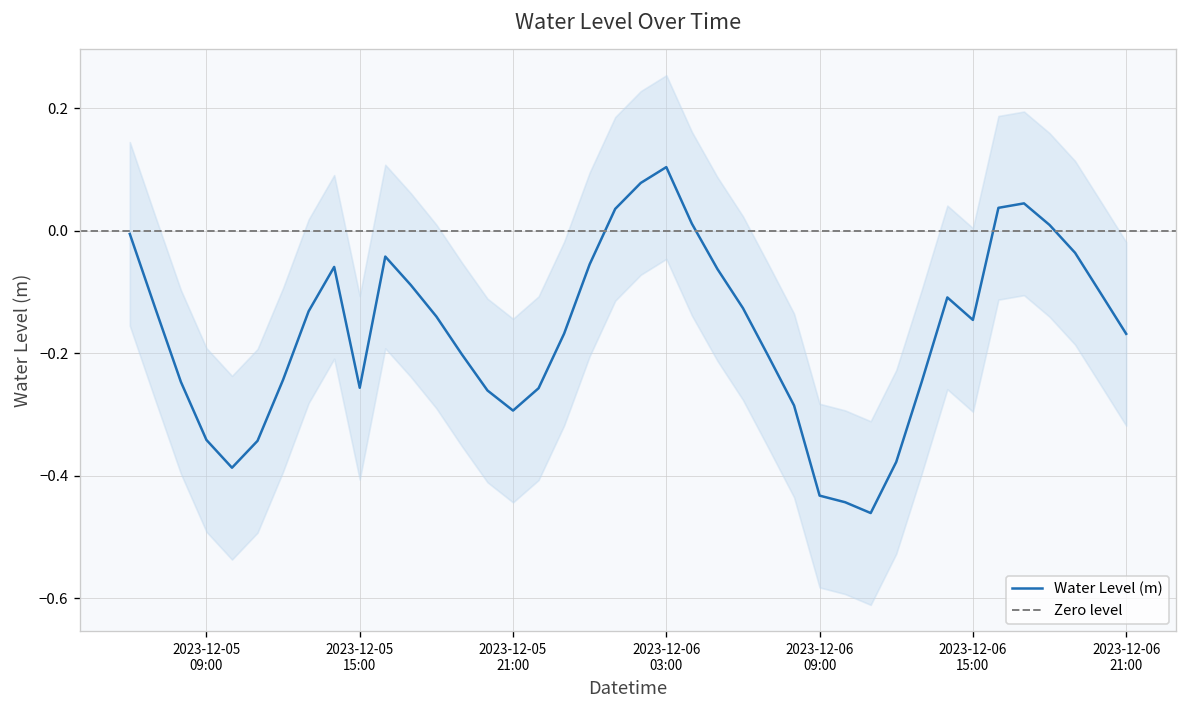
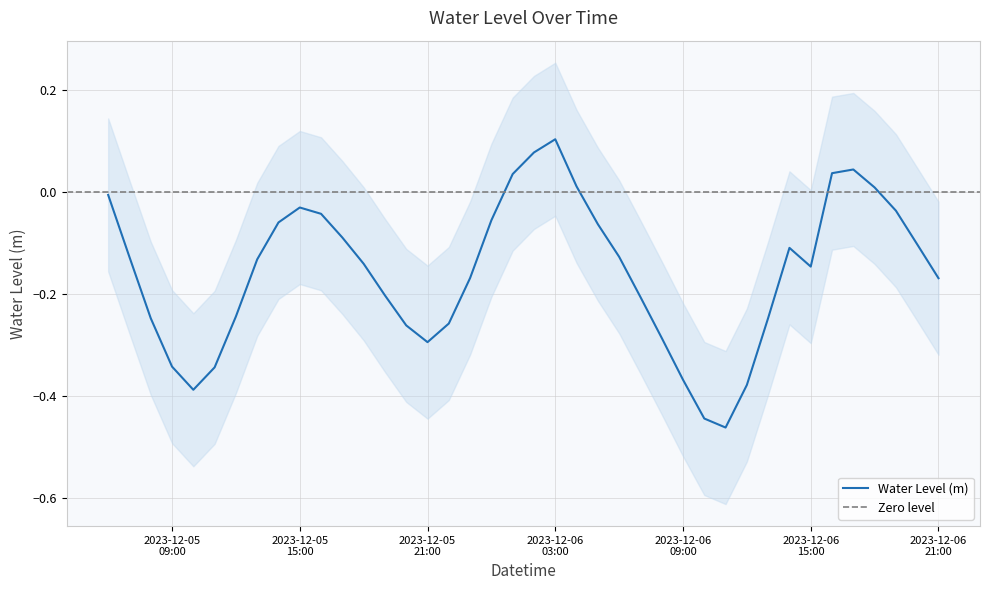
  {
    "Water Level (m)": {
      "2023-12-05 09:00": -0.34,
-     "2023-12-05 15:00": -0.26,
+     "2023-12-05 15:00": -0.03,
      "2023-12-05 21:00": -0.29,
      "2023-12-06 03:00": 0.10,
-     "2023-12-06 09:00": -0.43,
+     "2023-12-06 09:00": -0.37,
      "2023-12-06 15:00": -0.15,
      "2023-12-06 21:00": -0.17
    }
  }
